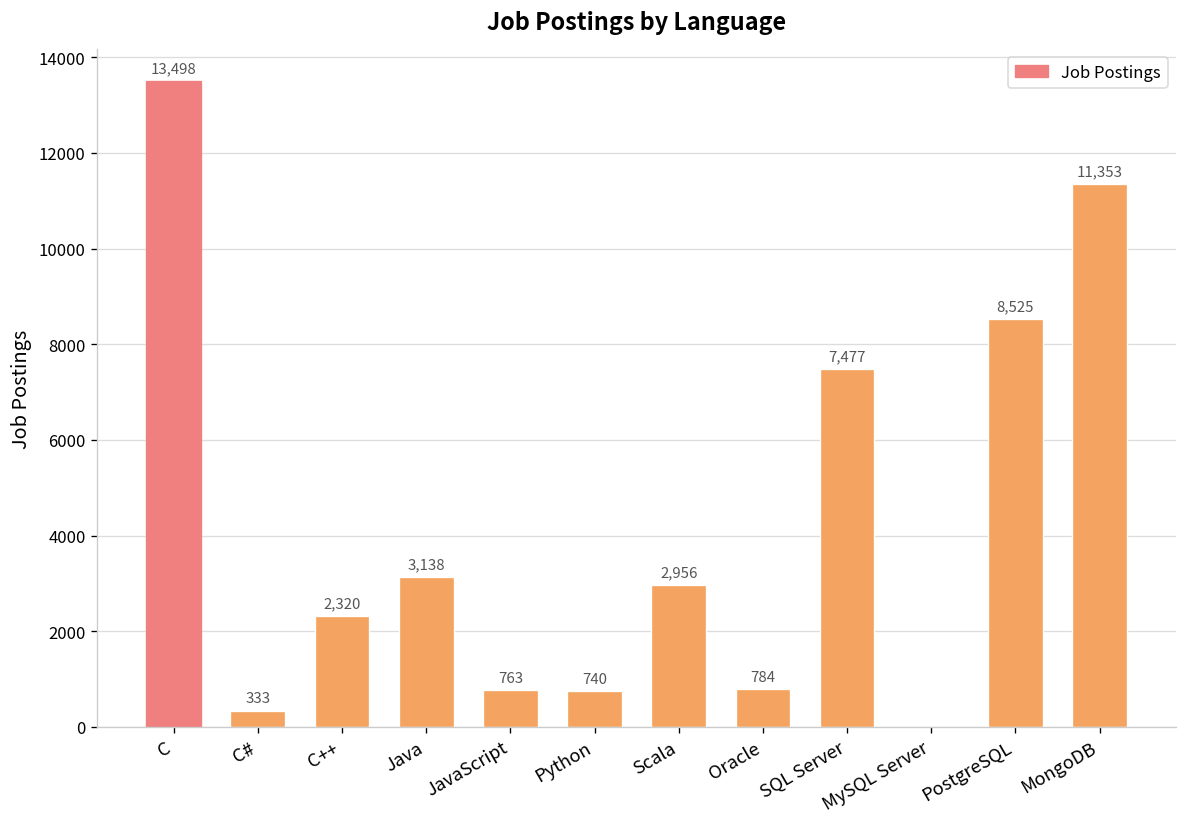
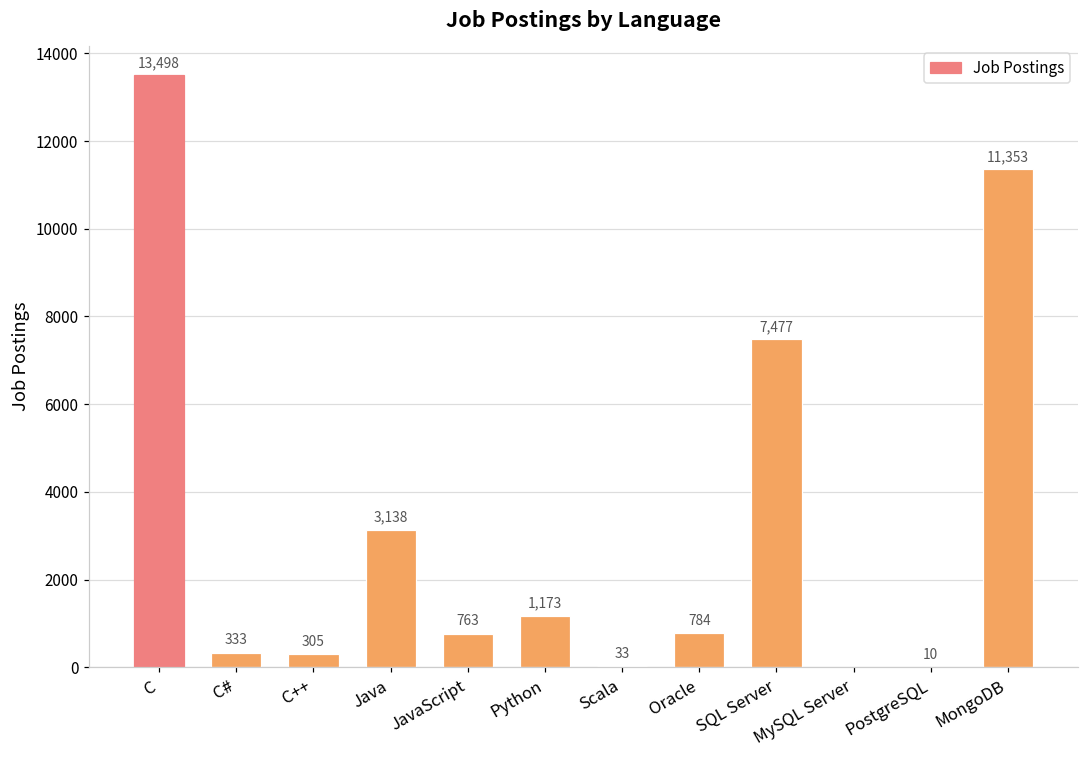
  {
    "C": "13,498",
    "C#": "333",
-   "C++": "2,320",
+   "C++": "305",
    "Java": "3,138",
    "JavaScript": "763",
-   "Python": "740",
-   "Scala": "2,956",
+   "Python": "1,173",
+   "Scala": "33",
    "Oracle": "784",
    "SQL Server": "7,477",
-   "PostgreSQL": "8,525",
+   "PostgreSQL": "10",
    "MongoDB": "11,353"
  }
